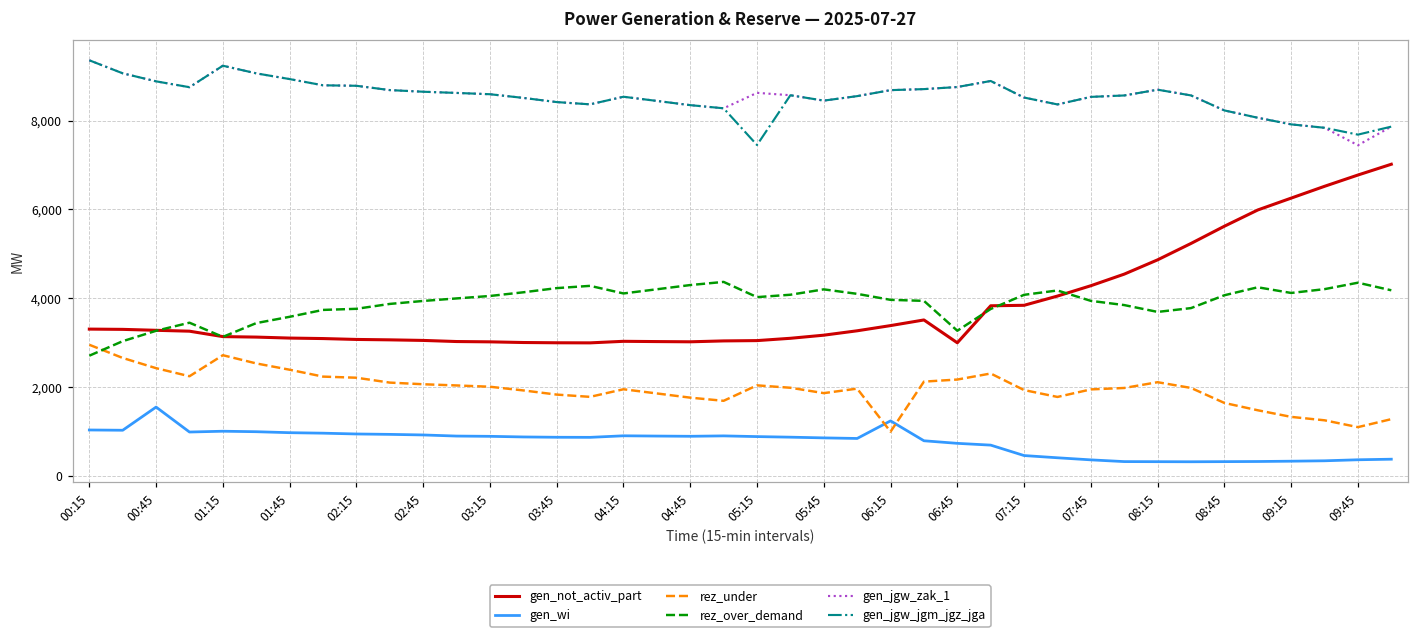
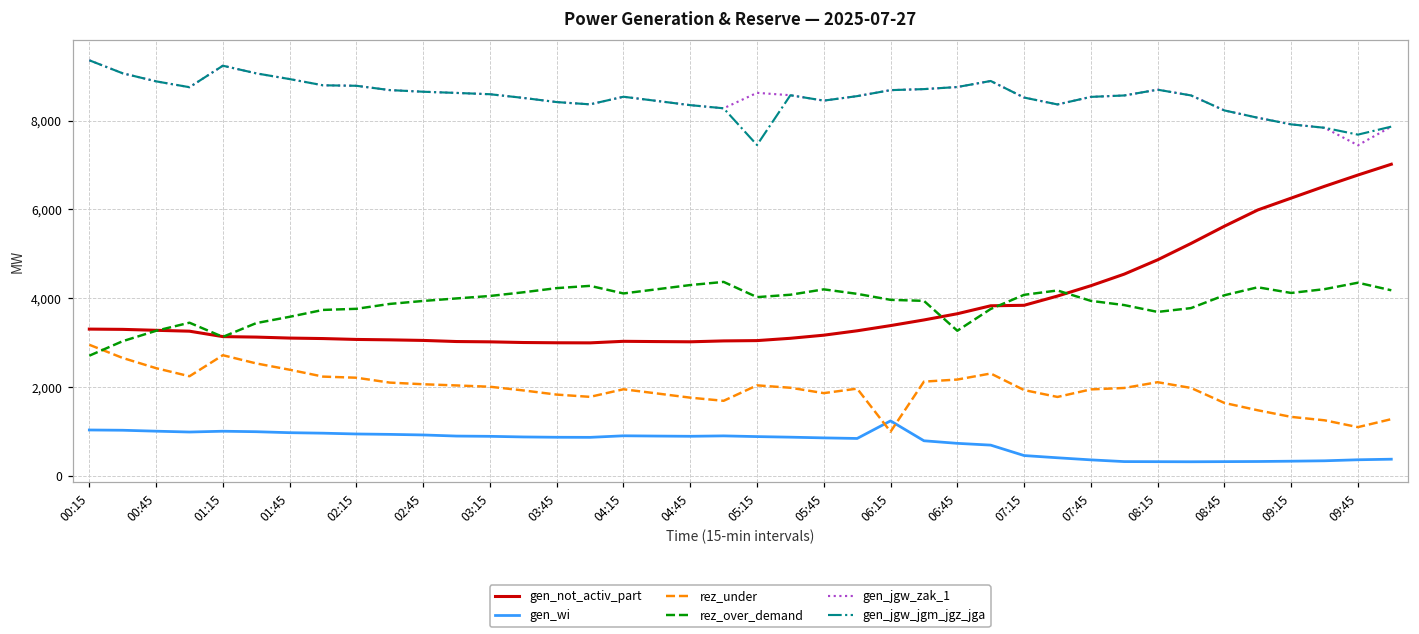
  {
    "gen_not_activ_part": {
      "00:15": "3,300",
      "01:45": "3,100",
      "02:15": "3,100",
      "02:45": "3,100",
      "03:15": "3,000",
      "03:45": "3,000",
      "04:15": "3,000",
      "04:45": "3,000",
      "05:15": "3,000",
      "05:45": "3,200",
      "06:15": "3,400",
-     "06:45": "3,000",
+     "06:45": "3,700",
      "07:15": "3,800",
      "07:45": "4,300",
      "08:15": "4,900",
      "08:45": "5,600",
      "09:15": "6,300",
      "09:45": "6,800"
    },
    "gen_wi": {
      "00:15": "1,000",
-     "00:45": "1,600",
+     "00:45": "1,000",
      "01:15": "1,000",
      "01:45": "1,000",
      "02:15": "900",
      "02:45": "900",
      "03:15": "900",
      "03:45": "900",
      "04:15": "900",
      "04:45": "900",
      "05:15": "900",
      "05:45": "900",
      "06:15": "1,200",
      "06:45": "700",
      "07:15": "500",
      "07:45": "400",
      "08:15": "300",
      "08:45": "300",
      "09:15": "300",
      "09:45": "400"
    },
    "rez_under": {
      "00:15": "3,000",
      "00:45": "2,400",
      "01:15": "2,700",
      "01:45": "2,400",
      "02:15": "2,200",
      "02:45": "2,100",
      "03:15": "2,000",
      "03:45": "1,800",
      "04:15": "2,000",
      "04:45": "1,800",
      "05:15": "2,000",
      "05:45": "1,900",
      "06:15": "1,000",
      "06:45": "2,200",
      "07:15": "1,900",
      "07:45": "1,900",
      "08:15": "2,100",
      "08:45": "1,600",
      "09:15": "1,300",
      "09:45": "1,100"
    },
    "rez_over_demand": {
      "00:15": "2,700",
      "01:45": "3,600",
      "02:15": "3,800",
      "02:45": "3,900",
      "03:15": "4,100",
      "03:45": "4,200",
      "04:15": "4,100",
      "04:45": "4,300",
      "05:15": "4,000",
      "05:45": "4,200",
      "06:15": "4,000",
      "06:45": "3,300",
      "07:15": "4,100",
      "07:45": "3,900",
      "08:15": "3,700",
      "08:45": "4,100",
      "09:15": "4,100",
      "09:45": "4,400"
    },
    "gen_jgw_zak_1": {
      "05:15": "8,600",
      "09:45": "7,400"
    },
    "gen_jgw_jgm_jgz_jga": {
      "05:15": "7,500",
      "09:45": "7,700"
    }
  }
